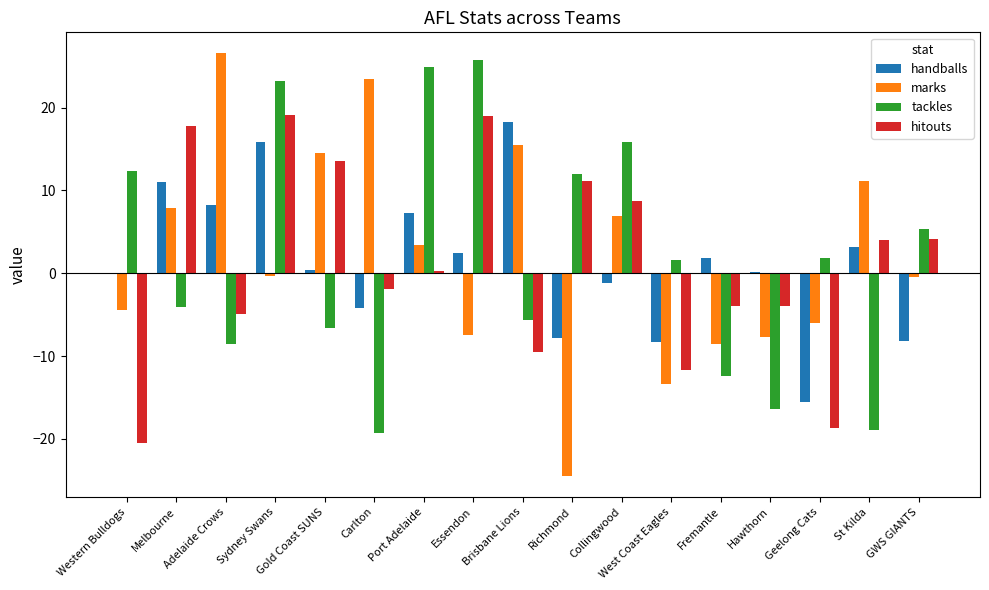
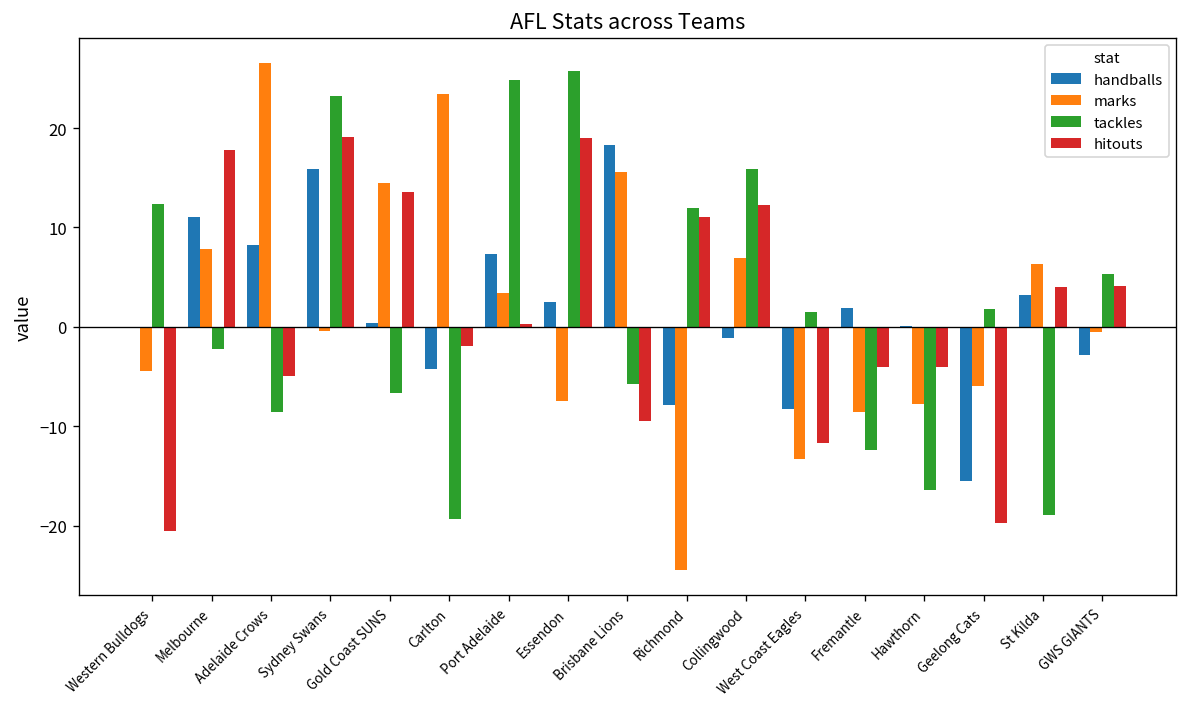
  {
    "handballs": {
      "Melbourne": 11,
      "Adelaide Crows": 8,
      "Sydney Swans": 16,
      "Gold Coast SUNS": 0,
      "Carlton": -4,
      "Port Adelaide": 7,
      "Essendon": 2,
      "Brisbane Lions": 18,
      "Richmond": -8,
      "Collingwood": -1,
      "West Coast Eagles": -8,
      "Fremantle": 2,
      "Geelong Cats": -16,
      "St Kilda": 3,
-     "GWS GIANTS": -8
+     "GWS GIANTS": -3
    },
    "marks": {
      "Western Bulldogs": -4,
      "Melbourne": 8,
      "Adelaide Crows": 27,
      "Sydney Swans": 0,
      "Gold Coast SUNS": 14,
      "Carlton": 23,
      "Port Adelaide": 3,
      "Essendon": -7,
      "Brisbane Lions": 16,
      "Richmond": -24,
      "Collingwood": 7,
      "West Coast Eagles": -13,
      "Fremantle": -9,
      "Hawthorn": -8,
      "Geelong Cats": -6,
-     "St Kilda": 11,
+     "St Kilda": 6,
      "GWS GIANTS": 0
    },
    "tackles": {
      "Western Bulldogs": 12,
-     "Melbourne": -4,
+     "Melbourne": -2,
      "Adelaide Crows": -9,
      "Sydney Swans": 23,
      "Gold Coast SUNS": -7,
      "Carlton": -19,
      "Port Adelaide": 25,
      "Essendon": 26,
      "Brisbane Lions": -6,
      "Richmond": 12,
      "Collingwood": 16,
      "West Coast Eagles": 2,
      "Fremantle": -12,
      "Hawthorn": -16,
      "Geelong Cats": 2,
      "St Kilda": -19,
      "GWS GIANTS": 5
    },
    "hitouts": {
      "Western Bulldogs": -21,
      "Melbourne": 18,
      "Adelaide Crows": -5,
      "Sydney Swans": 19,
      "Gold Coast SUNS": 14,
      "Carlton": -2,
      "Essendon": 19,
      "Brisbane Lions": -9,
      "Richmond": 11,
-     "Collingwood": 9,
+     "Collingwood": 12,
      "West Coast Eagles": -12,
      "Fremantle": -4,
      "Hawthorn": -4,
-     "Geelong Cats": -19,
+     "Geelong Cats": -20,
      "St Kilda": 4,
      "GWS GIANTS": 4
    }
  }
